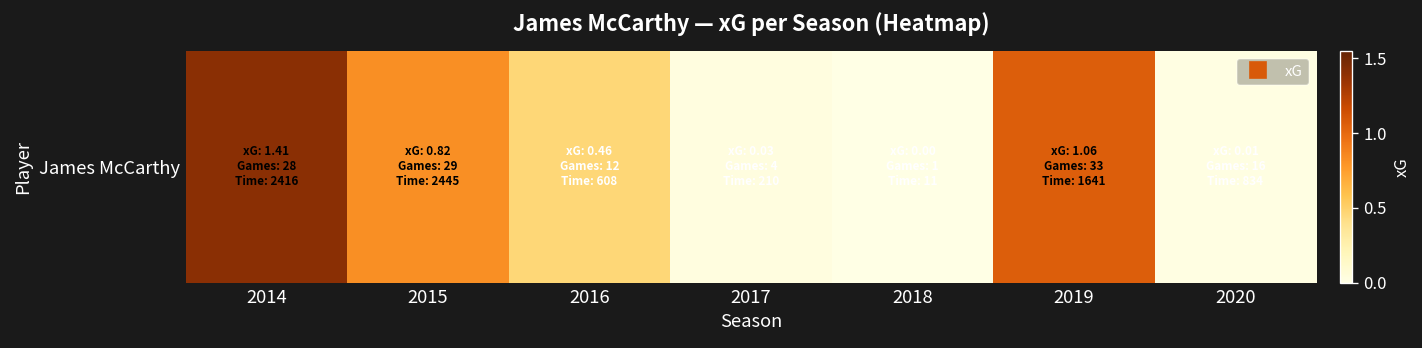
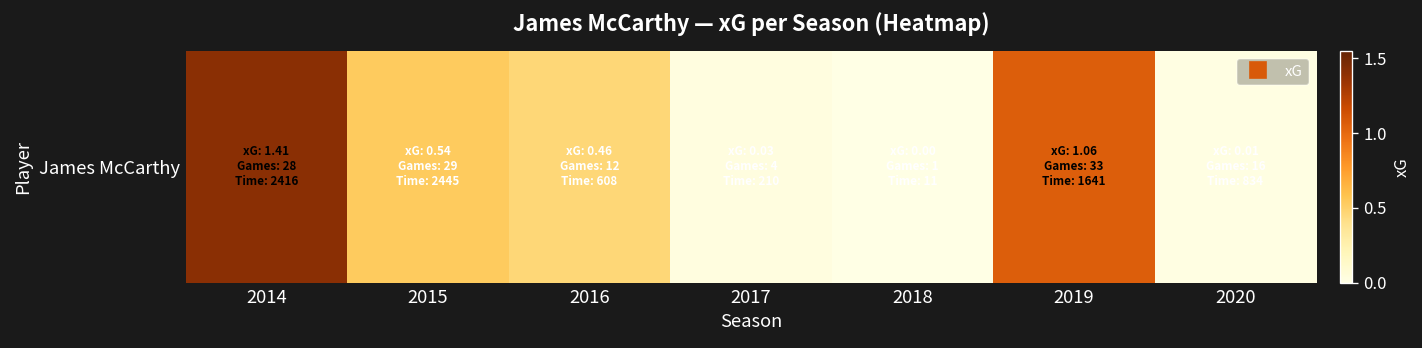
  {
    "James McCarthy": {
-     "2015": 0.82
+     "2015": 0.54
    }
  }
